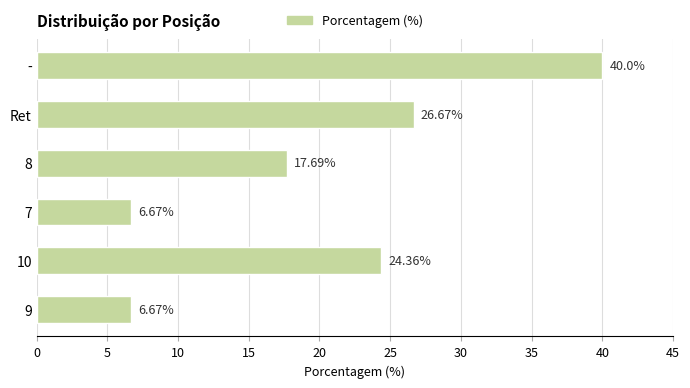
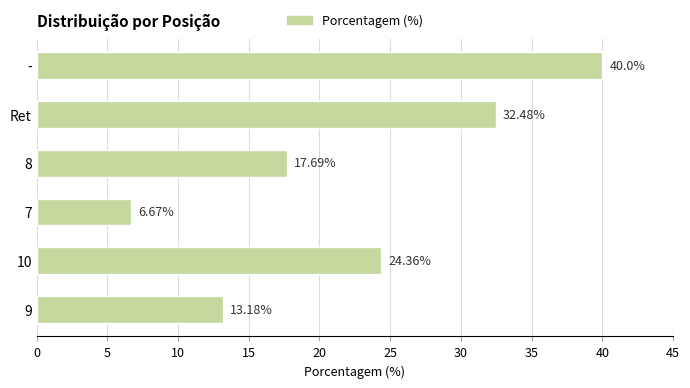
  {
    "-": "40.0%",
-   "Ret": "26.67%",
+   "Ret": "32.48%",
    "8": "17.69%",
    "7": "6.67%",
    "10": "24.36%",
-   "9": "6.67%"
+   "9": "13.18%"
  }
